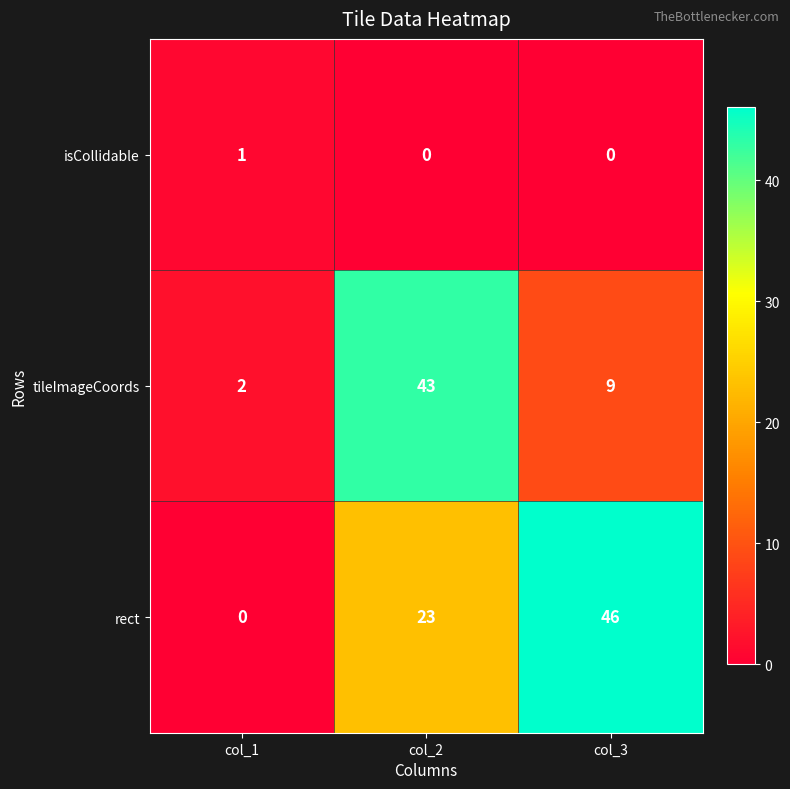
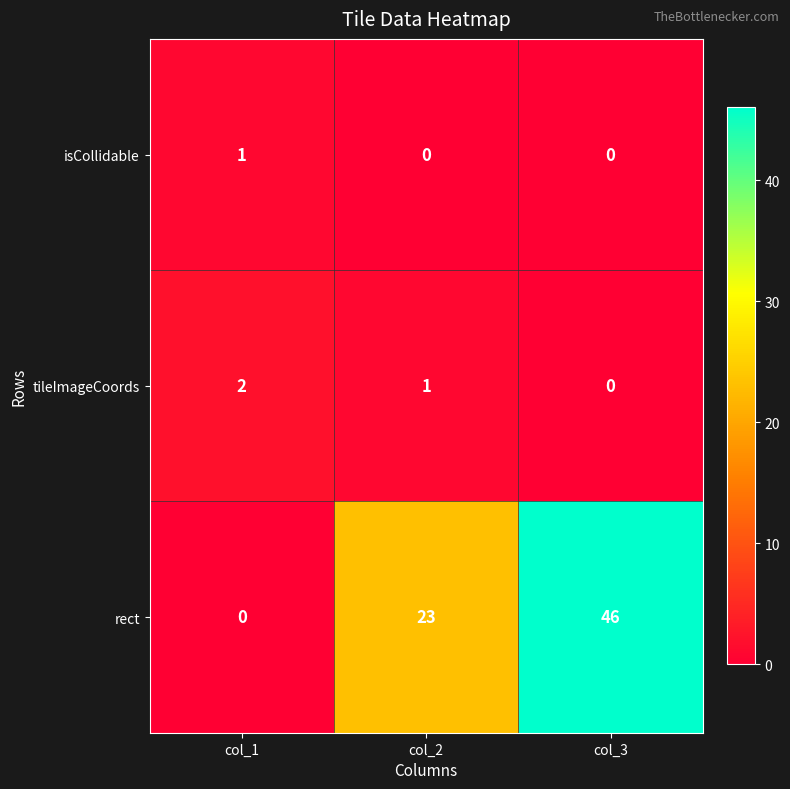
  {
    "isCollidable": {
      "col_1": 1,
      "col_2": 0,
      "col_3": 0
    },
    "tileImageCoords": {
      "col_1": 2,
-     "col_2": 43,
-     "col_3": 9
+     "col_2": 1,
+     "col_3": 0
    },
    "rect": {
      "col_1": 0,
      "col_2": 23,
      "col_3": 46
    }
  }
